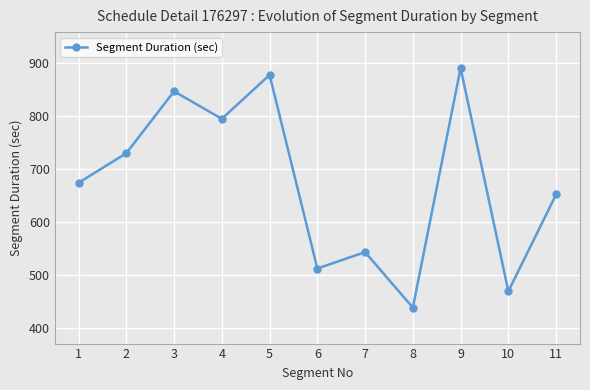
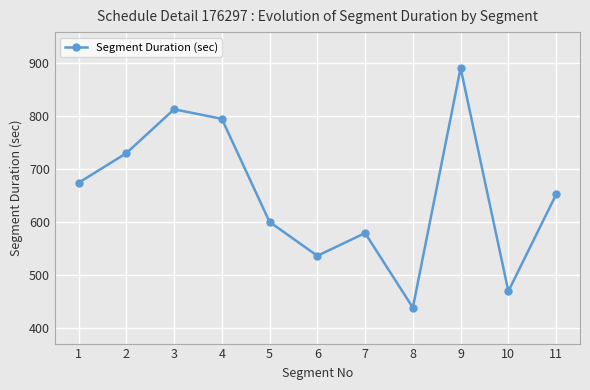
  {
    "1": 670,
    "2": 730,
-   "3": 850,
+   "3": 810,
    "4": 800,
-   "5": 880,
-   "6": 510,
-   "7": 540,
+   "5": 600,
+   "6": 540,
+   "7": 580,
    "8": 440,
    "9": 890,
    "10": 470,
    "11": 650
  }
